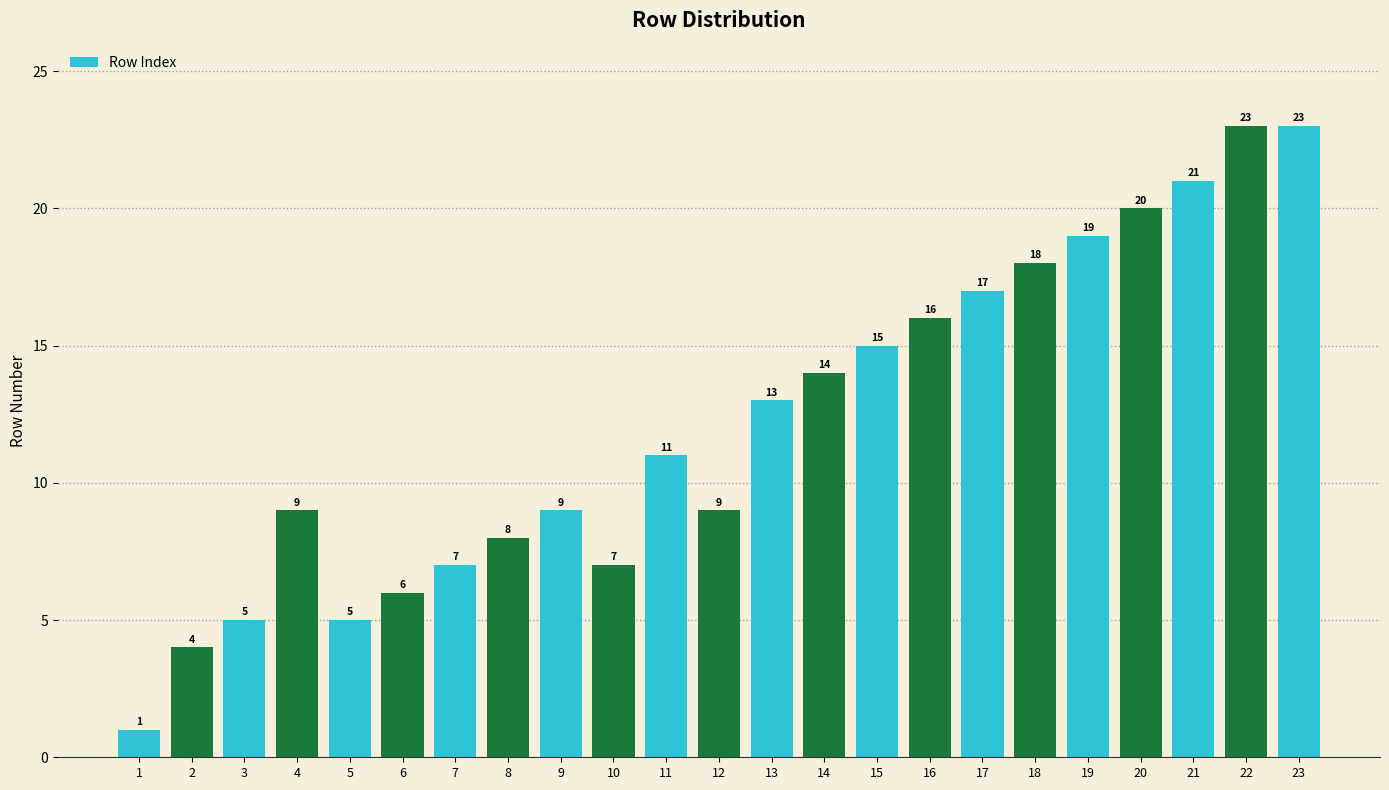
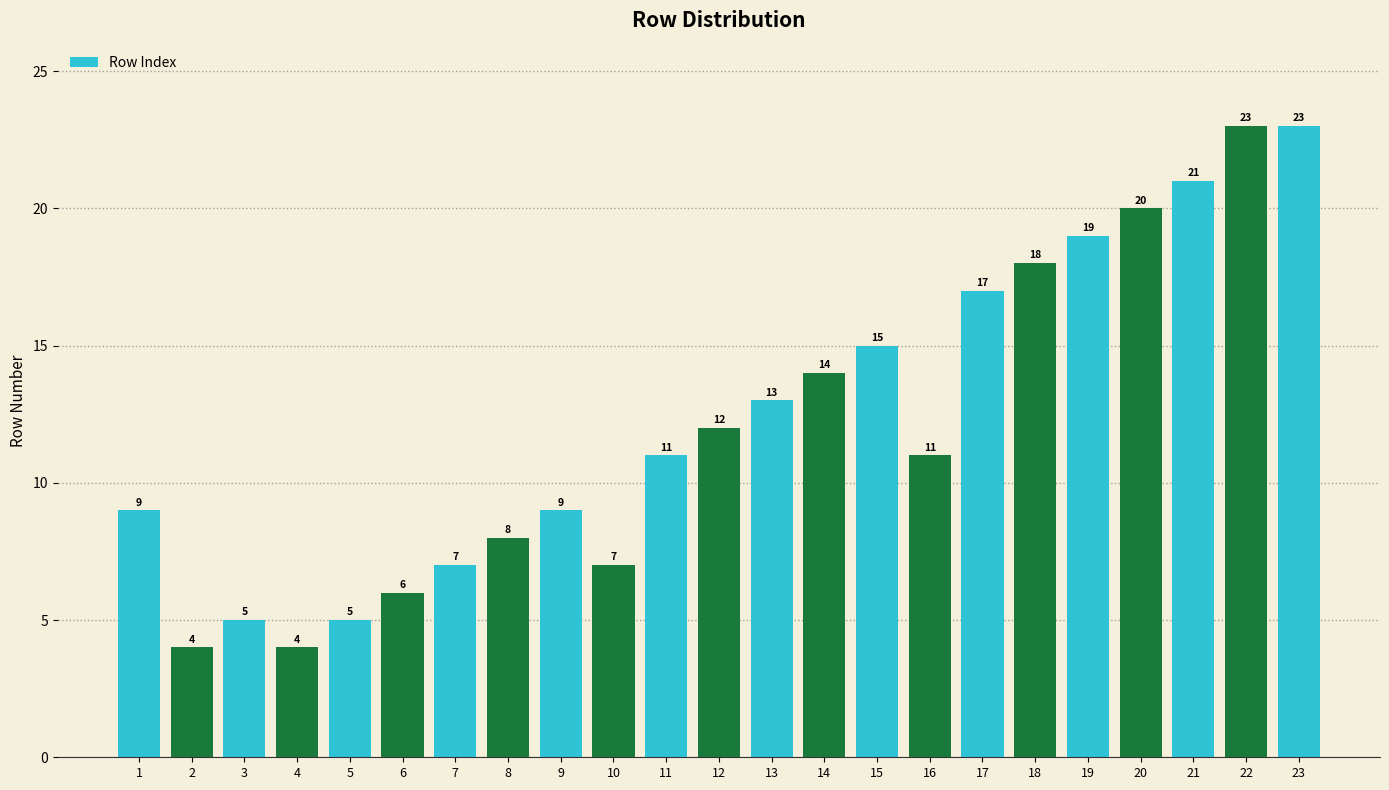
  {
-   "1": 1,
+   "1": 9,
    "2": 4,
    "3": 5,
-   "4": 9,
+   "4": 4,
    "5": 5,
    "6": 6,
    "7": 7,
    "8": 8,
    "9": 9,
    "10": 7,
    "11": 11,
-   "12": 9,
+   "12": 12,
    "13": 13,
    "14": 14,
    "15": 15,
-   "16": 16,
+   "16": 11,
    "17": 17,
    "18": 18,
    "19": 19,
    "20": 20,
    "21": 21,
    "22": 23,
    "23": 23
  }
